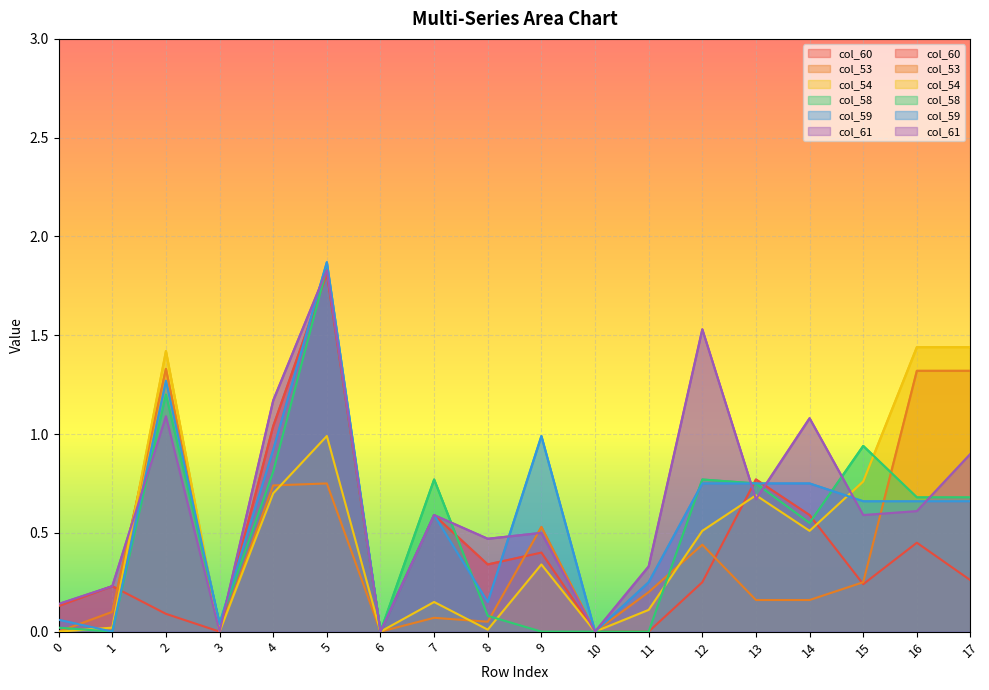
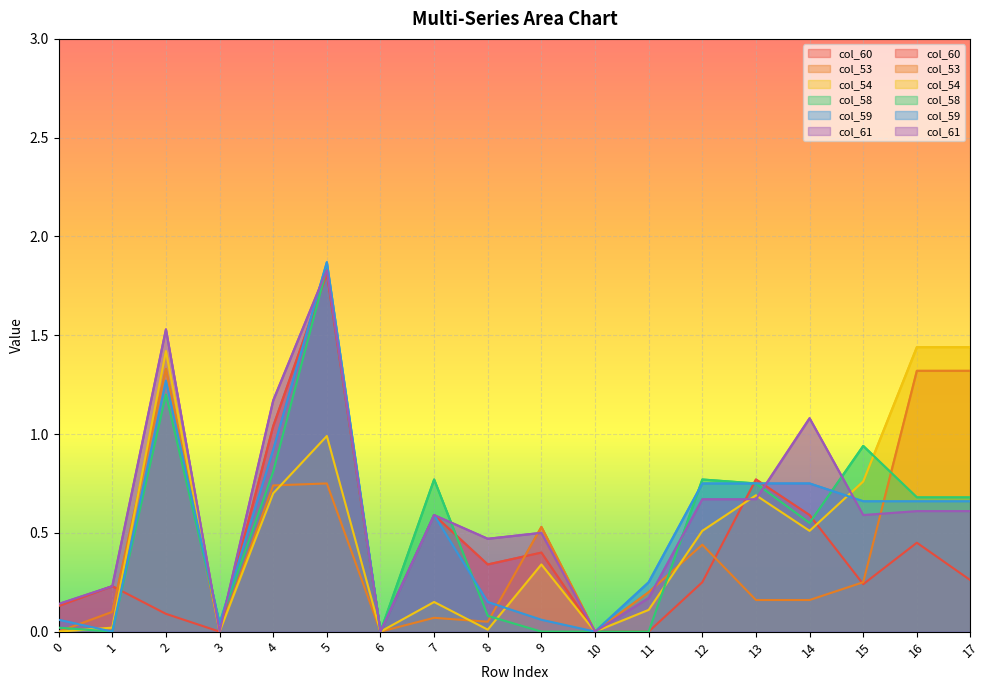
  {
    "col_58": {
      "0": 0.02,
      "2": 1.20,
      "4": 0.81,
      "7": 0.77,
      "8": 0.08,
      "9": 0.00,
      "12": 0.77,
      "14": 0.55,
      "15": 0.94,
      "16": 0.68,
      "17": 0.68
    },
    "col_59": {
      "0": 0.06,
      "2": 1.27,
      "4": 0.92,
      "5": 1.87,
      "8": 0.15,
-     "9": 0.99,
+     "9": 0.06,
      "11": 0.25,
      "12": 0.75,
      "14": 0.75,
      "15": 0.66,
      "16": 0.66,
      "17": 0.66
    },
    "col_61": {
-     "2": 1.09,
+     "2": 1.53,
      "4": 1.17,
      "8": 0.47,
      "9": 0.50,
-     "11": 0.33,
-     "12": 1.53,
+     "11": 0.17,
+     "12": 0.67,
      "13": 0.67,
      "14": 1.08,
      "15": 0.59,
      "16": 0.61,
-     "17": 0.90
+     "17": 0.61
    }
  }
